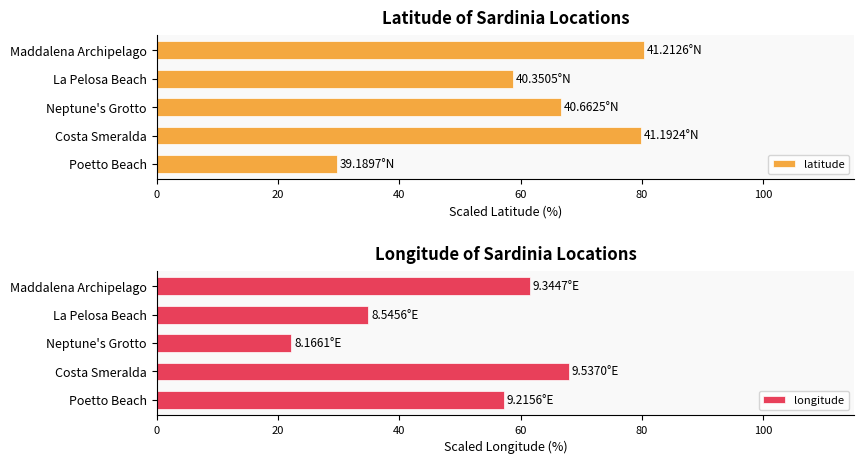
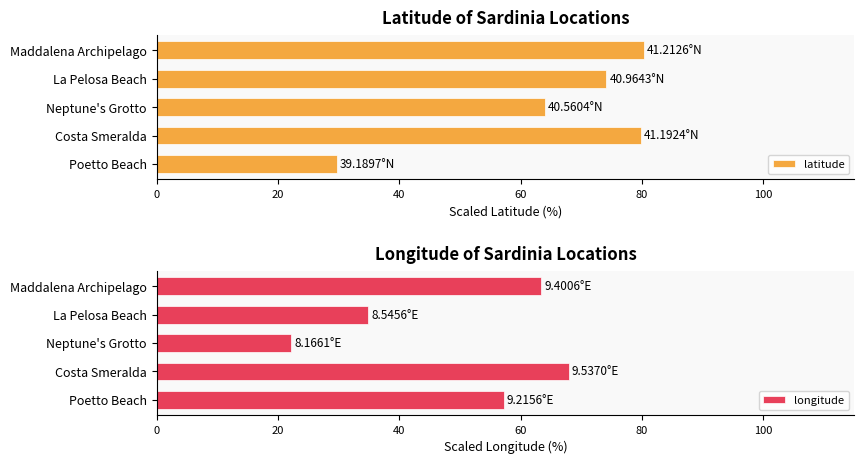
  {
    "Latitude of Sardinia Locations": {
-     "La Pelosa Beach": "40.3505°N",
-     "Neptune's Grotto": "40.6625°N"
+     "La Pelosa Beach": "40.9643°N",
+     "Neptune's Grotto": "40.5604°N"
    },
    "Longitude of Sardinia Locations": {
-     "Maddalena Archipelago": "9.3447°E"
+     "Maddalena Archipelago": "9.4006°E"
    }
  }
